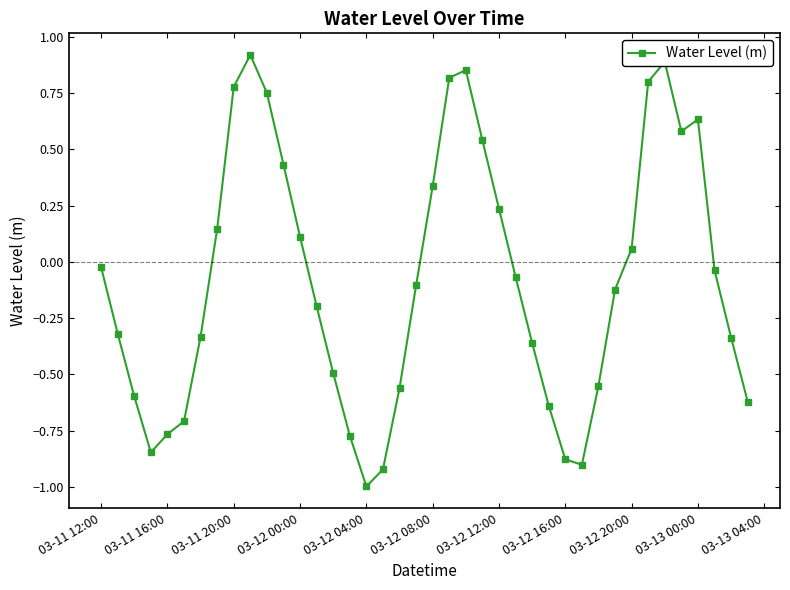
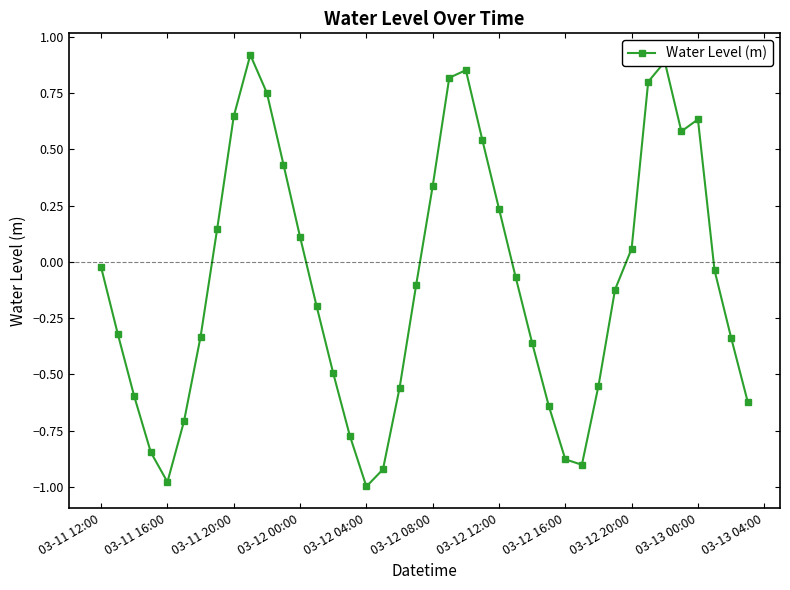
  {
    "03-11 12:00": -0.02,
-   "03-11 16:00": -0.77,
-   "03-11 20:00": 0.78,
+   "03-11 16:00": -0.98,
+   "03-11 20:00": 0.65,
    "03-12 00:00": 0.11,
    "03-12 04:00": -1.00,
    "03-12 08:00": 0.34,
    "03-12 12:00": 0.24,
    "03-12 16:00": -0.88,
    "03-12 20:00": 0.06,
    "03-13 00:00": 0.63
  }
